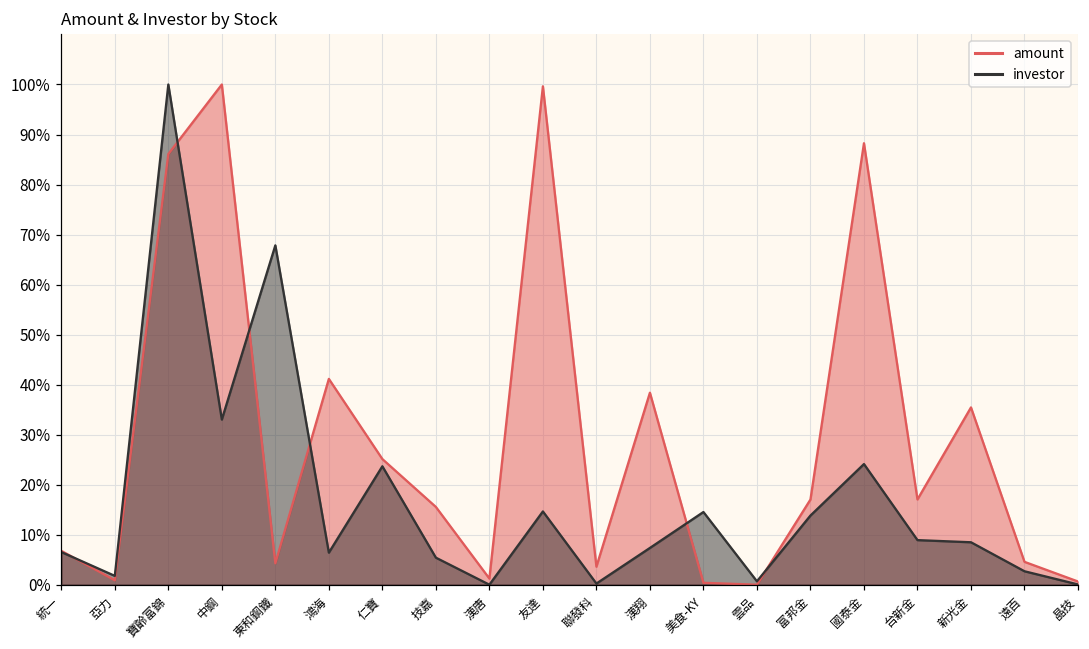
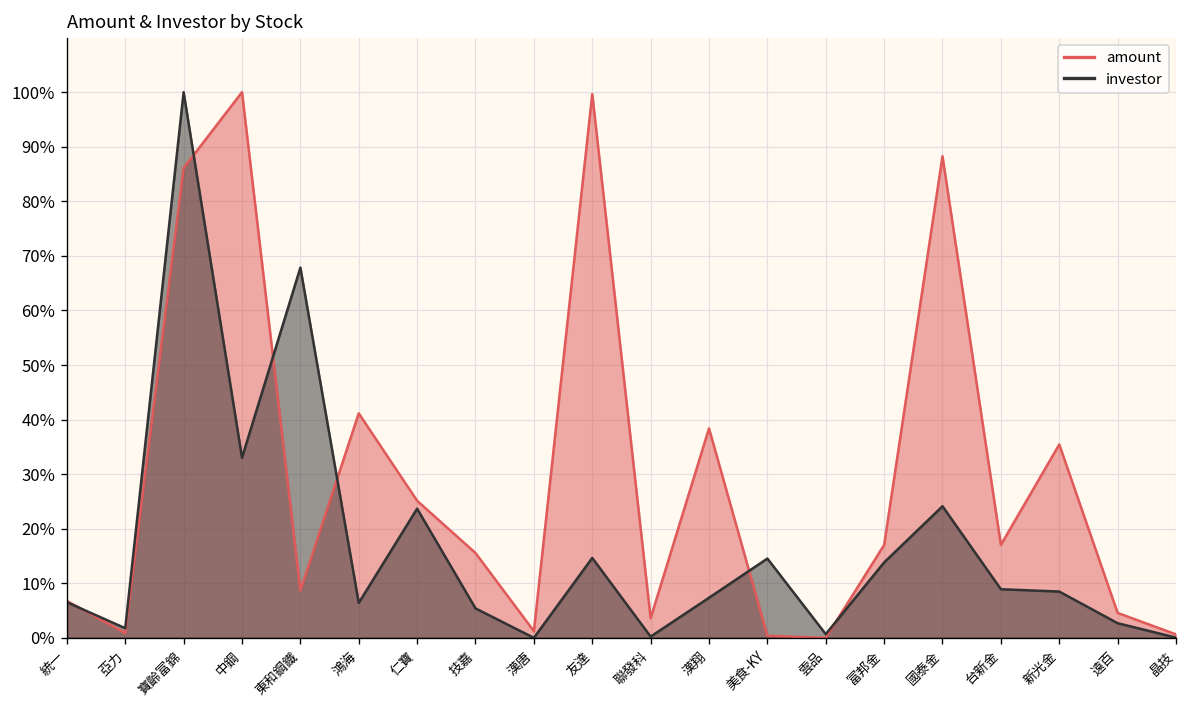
  {
    "amount": {
      "亞力": "1%",
      "寶齡富錦": "86%",
      "中鋼": "100%",
-     "東和鋼鐵": "4%",
+     "東和鋼鐵": "9%",
      "鴻海": "41%",
      "仁寶": "25%",
      "技嘉": "16%",
      "漢唐": "1%",
      "友達": "100%",
      "聯發科": "4%",
      "漢翔": "38%",
      "美食-KY": "0%",
      "雲品": "0%",
      "富邦金": "17%",
      "國泰金": "88%",
      "台新金": "17%",
      "新光金": "35%",
      "遠百": "5%",
      "晶技": "1%"
    },
    "investor": {
      "亞力": "2%",
      "寶齡富錦": "100%",
      "中鋼": "33%",
      "東和鋼鐵": "68%",
      "鴻海": "6%",
      "仁寶": "24%",
      "技嘉": "5%",
      "漢唐": "0%",
      "友達": "15%",
      "聯發科": "0%",
      "漢翔": "7%",
      "美食-KY": "15%",
      "雲品": "1%",
      "富邦金": "14%",
      "國泰金": "24%",
      "台新金": "9%",
      "新光金": "8%",
      "遠百": "3%",
      "晶技": "0%"
    }
  }
